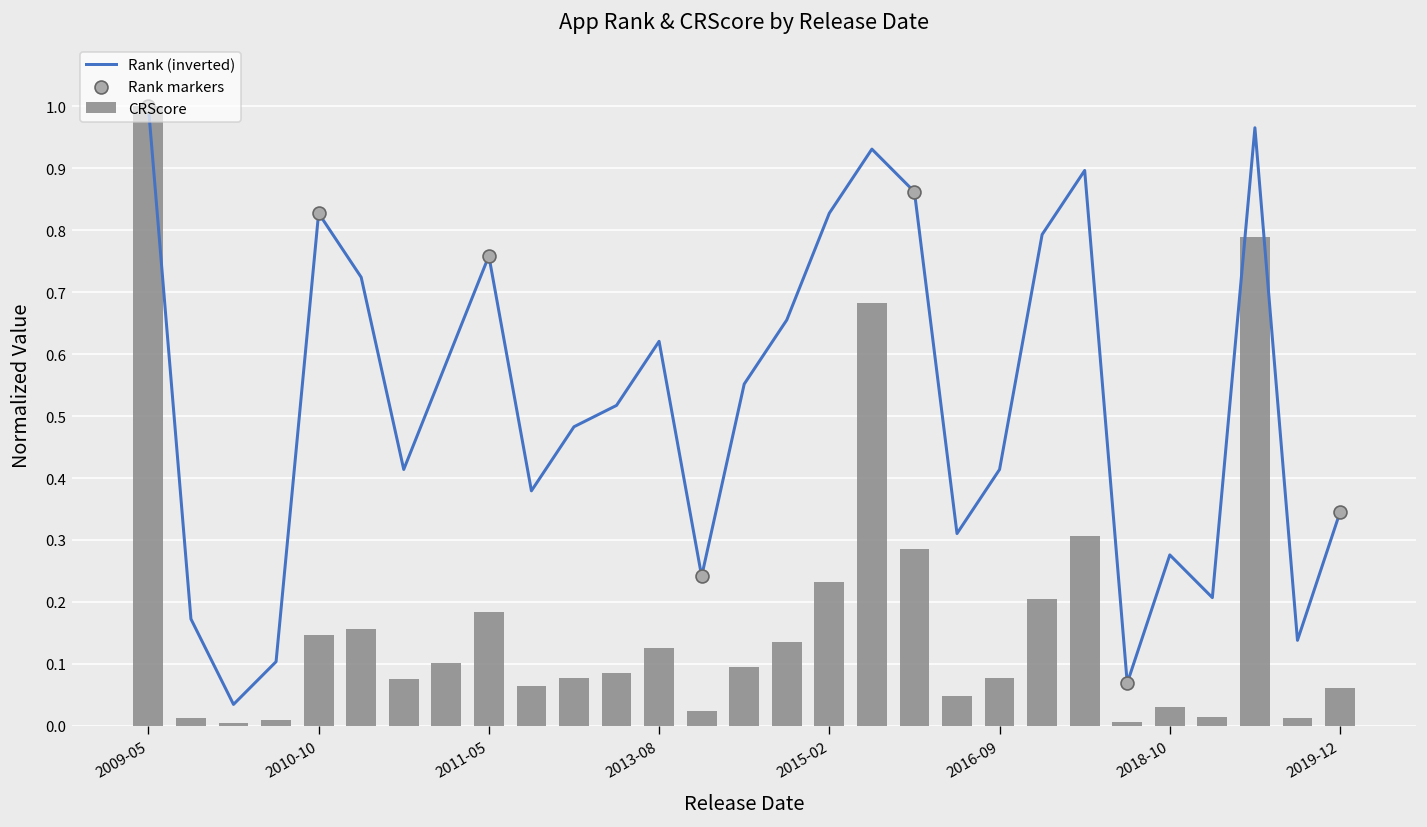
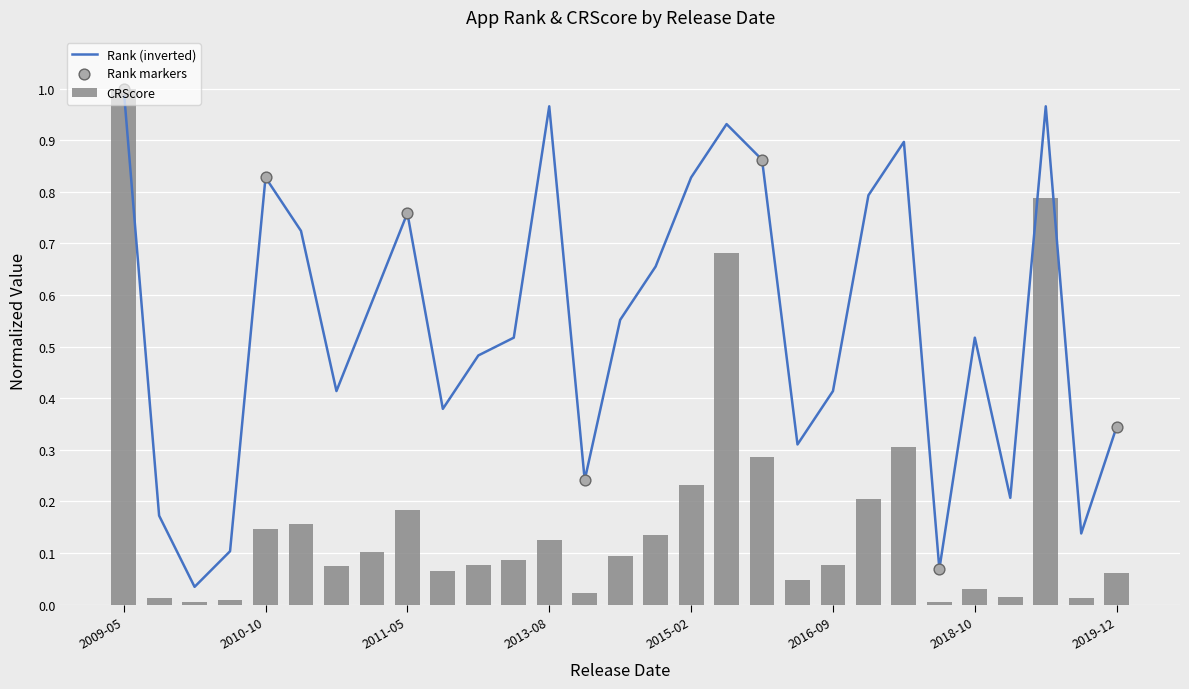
  {
    "Rank (inverted)": {
-     "2013-08": 0.62,
+     "2013-08": 0.97,
      "2015-02": 0.83,
      "2016-09": 0.41,
-     "2018-10": 0.28
+     "2018-10": 0.52
    }
  }
